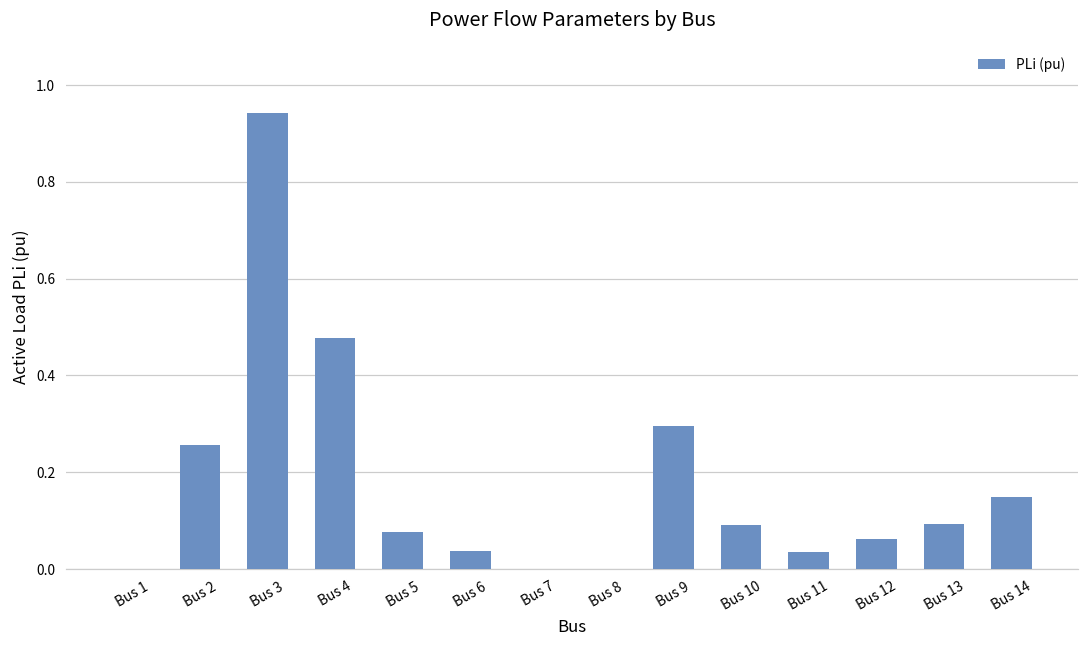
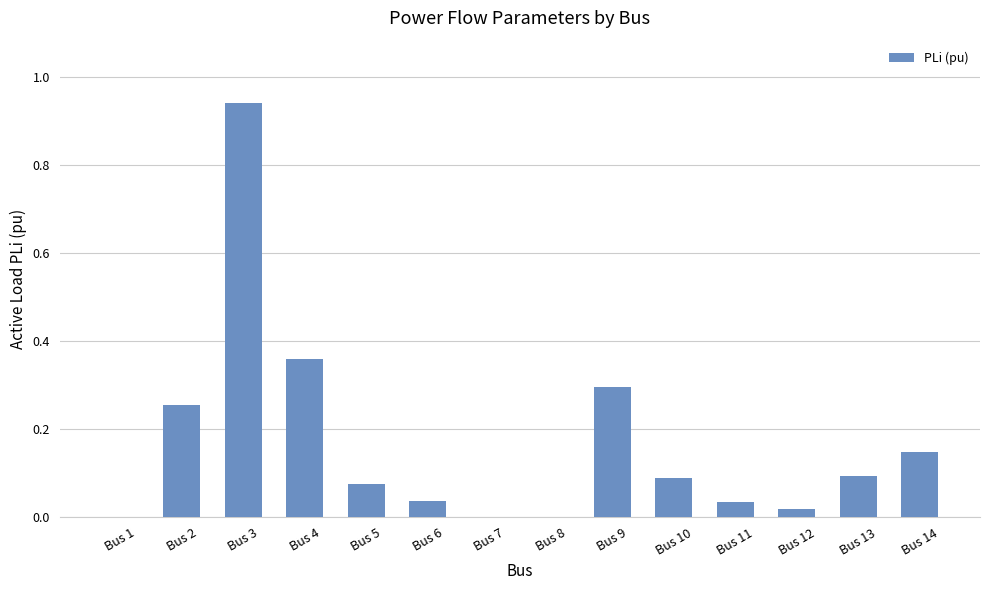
  {
    "Bus 1": 0.00,
    "Bus 2": 0.26,
    "Bus 3": 0.94,
-   "Bus 4": 0.48,
+   "Bus 4": 0.36,
    "Bus 5": 0.08,
    "Bus 6": 0.04,
    "Bus 7": 0.00,
    "Bus 8": 0.00,
    "Bus 9": 0.30,
    "Bus 10": 0.09,
    "Bus 11": 0.04,
-   "Bus 12": 0.06,
+   "Bus 12": 0.02,
    "Bus 13": 0.09,
    "Bus 14": 0.15
  }
